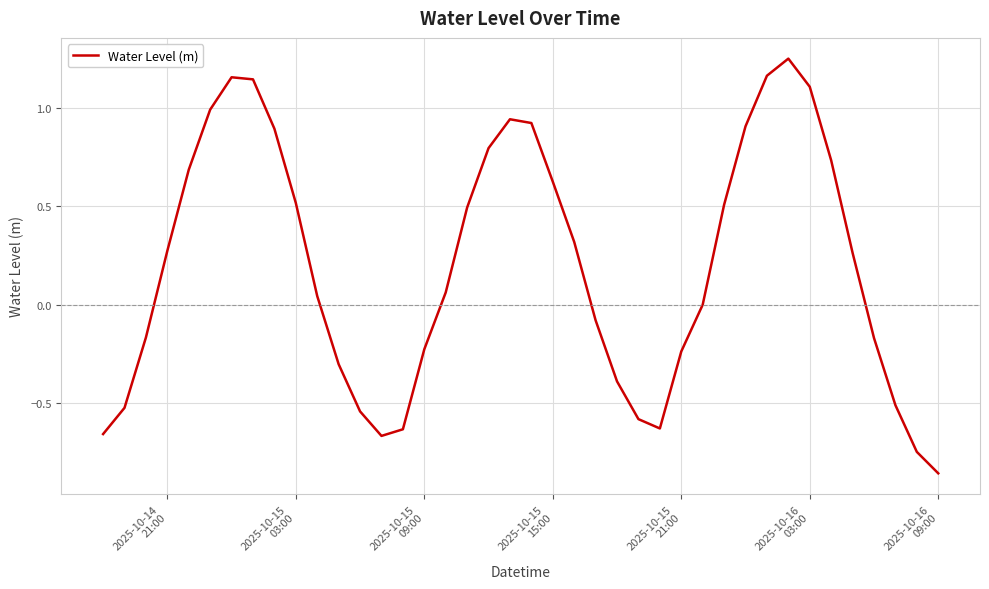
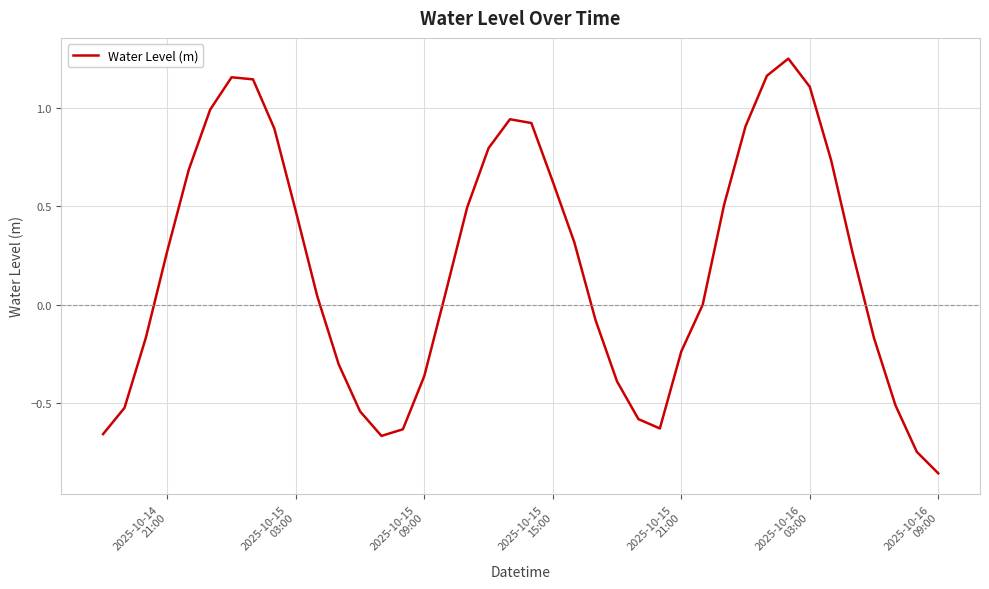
  {
    "2025-10-14 21:00": 0.27,
-   "2025-10-15 03:00": 0.52,
-   "2025-10-15 09:00": -0.23,
+   "2025-10-15 03:00": 0.47,
+   "2025-10-15 09:00": -0.36,
    "2025-10-15 15:00": 0.63,
    "2025-10-15 21:00": -0.24,
    "2025-10-16 03:00": 1.11,
    "2025-10-16 09:00": -0.86
  }
